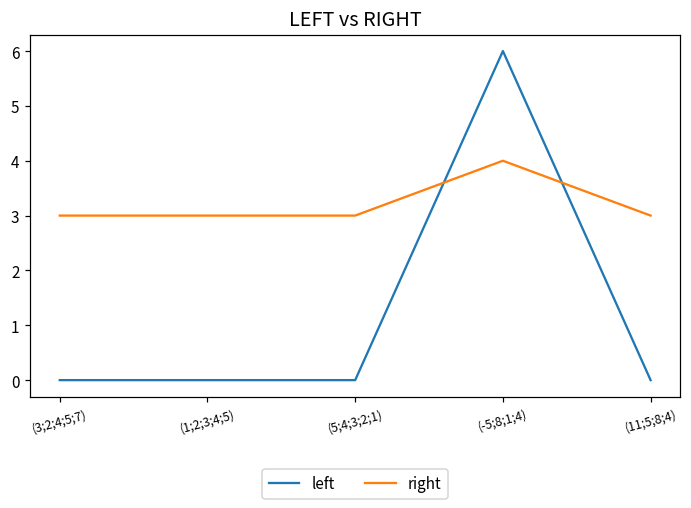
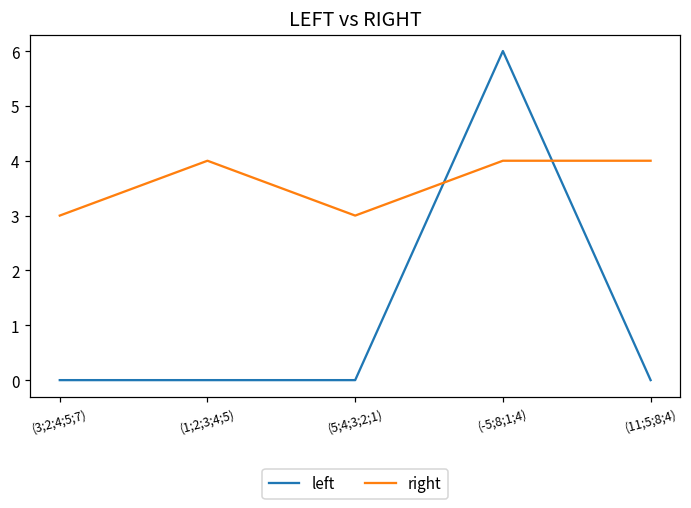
  {
    "left": {
      "(3;2;4;5;7)": 0,
      "(1;2;3;4;5)": 0,
      "(5;4;3;2;1)": 0,
      "(-5;8;1;4)": 6,
      "(11;5;8;4)": 0
    },
    "right": {
      "(3;2;4;5;7)": 3,
-     "(1;2;3;4;5)": 3,
+     "(1;2;3;4;5)": 4,
      "(5;4;3;2;1)": 3,
      "(-5;8;1;4)": 4,
-     "(11;5;8;4)": 3
+     "(11;5;8;4)": 4
    }
  }
